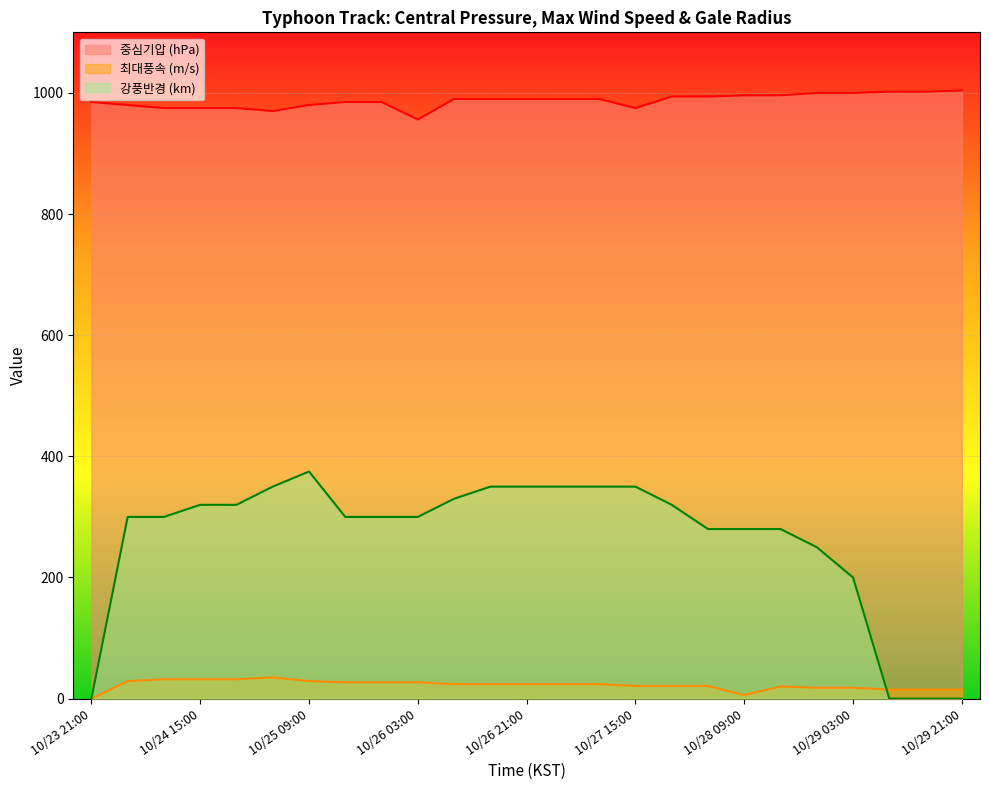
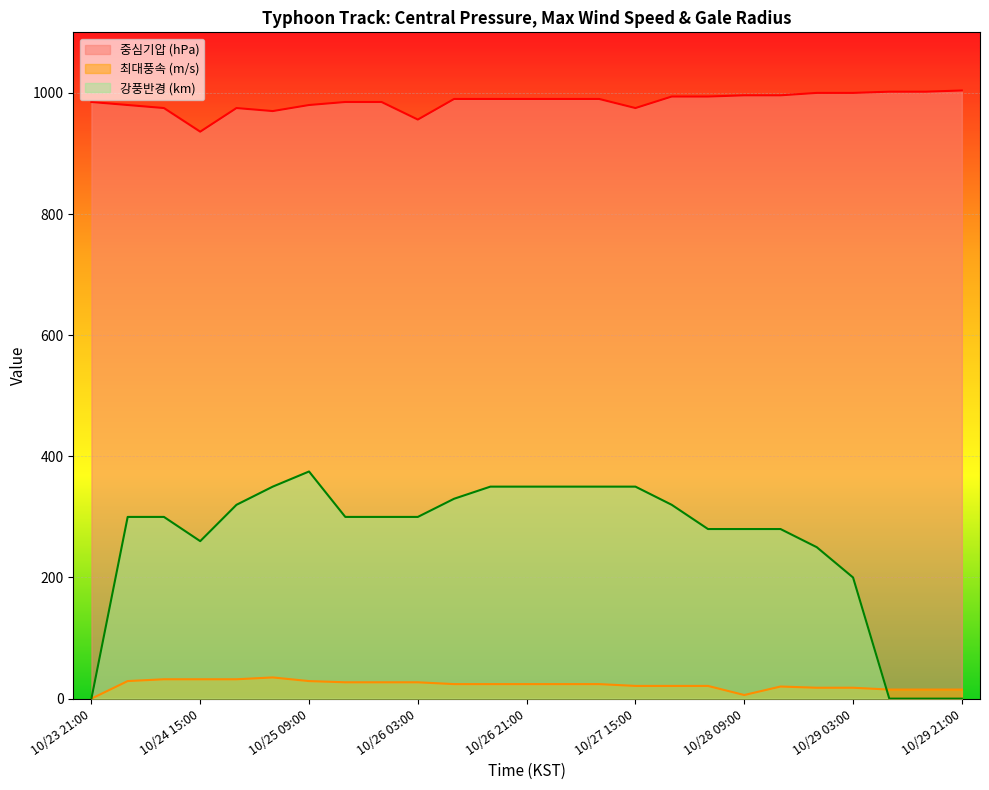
  {
    "중심기압 (hPa)": {
      "10/23 21:00": 990,
-     "10/24 15:00": 980,
+     "10/24 15:00": 940,
      "10/25 09:00": 980,
      "10/26 03:00": 960,
      "10/26 21:00": 990,
      "10/27 15:00": 980,
      "10/28 09:00": 1000,
      "10/29 03:00": 1000,
      "10/29 21:00": 1000
    },
    "최대풍속 (m/s)": {
      "10/24 15:00": 30,
      "10/25 09:00": 30,
      "10/26 03:00": 30,
      "10/26 21:00": 20,
      "10/27 15:00": 20,
      "10/28 09:00": 10,
      "10/29 03:00": 20,
      "10/29 21:00": 20
    },
    "강풍반경 (km)": {
-     "10/24 15:00": 320,
+     "10/24 15:00": 260,
      "10/25 09:00": 380,
      "10/26 03:00": 300,
      "10/26 21:00": 350,
      "10/27 15:00": 350,
      "10/28 09:00": 280,
      "10/29 03:00": 200,
      "10/29 21:00": 0
    }
  }
